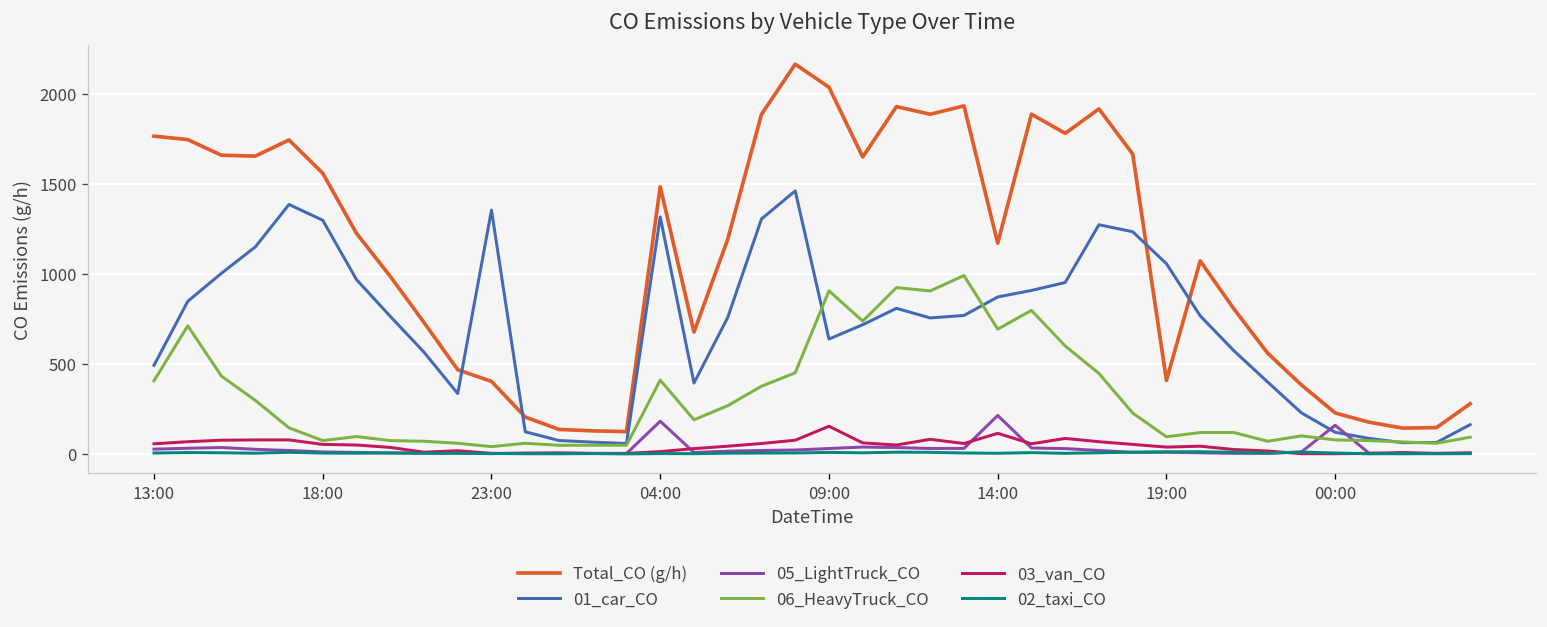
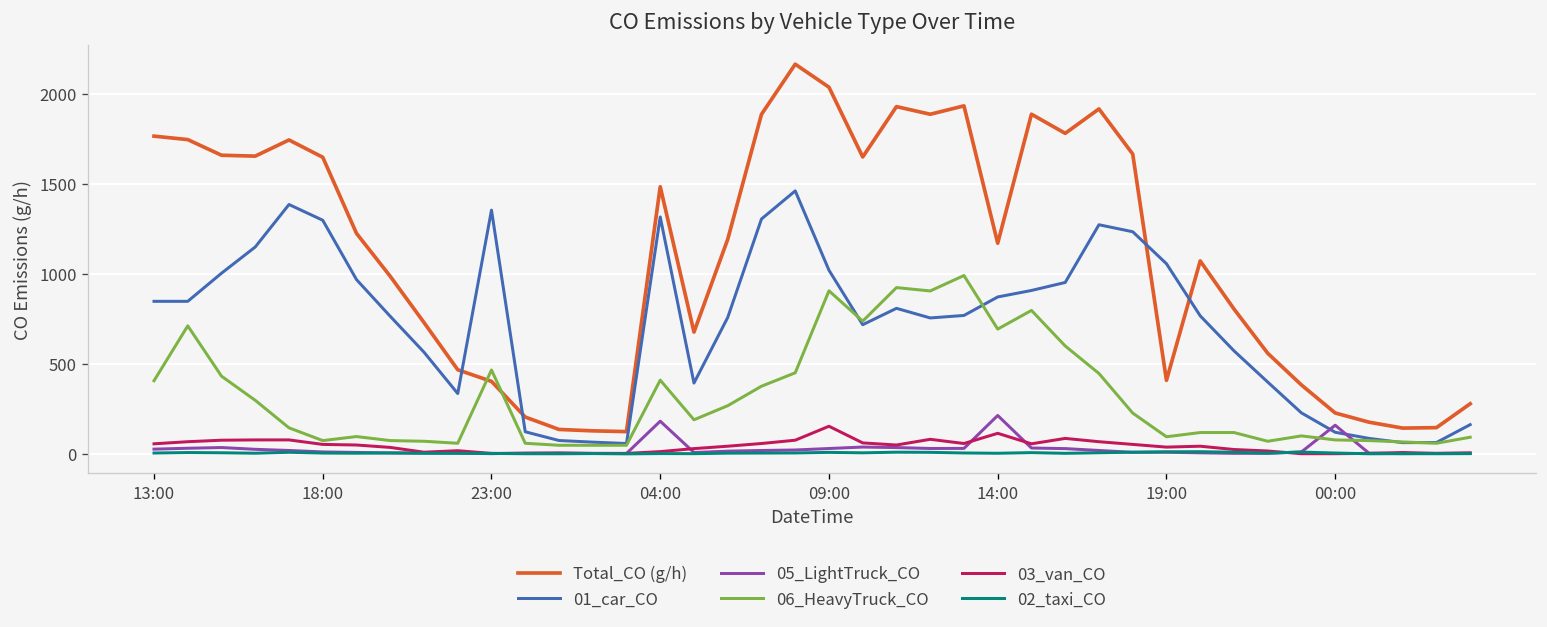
  {
    "Total_CO (g/h)": {
      "13:00": 1760,
-     "18:00": 1560,
+     "18:00": 1650,
      "23:00": 400,
      "04:00": 1480,
      "09:00": 2040,
      "14:00": 1170,
      "19:00": 410,
      "00:00": 230
    },
    "01_car_CO": {
-     "13:00": 490,
+     "13:00": 850,
      "18:00": 1300,
      "23:00": 1350,
      "04:00": 1320,
-     "09:00": 640,
+     "09:00": 1020,
      "14:00": 870,
      "19:00": 1060,
      "00:00": 120
    },
    "05_LightTruck_CO": {
      "13:00": 30,
      "04:00": 180,
      "09:00": 30,
      "14:00": 210,
      "00:00": 160
    },
    "06_HeavyTruck_CO": {
      "13:00": 410,
      "18:00": 70,
-     "23:00": 40,
+     "23:00": 470,
      "04:00": 410,
      "09:00": 910,
      "14:00": 690,
      "19:00": 100,
      "00:00": 80
    },
    "03_van_CO": {
      "13:00": 60,
      "18:00": 50,
      "09:00": 150,
      "14:00": 110,
      "19:00": 40
    },
    "02_taxi_CO": {
      "13:00": 10,
      "09:00": 10,
      "14:00": 0
    }
  }
